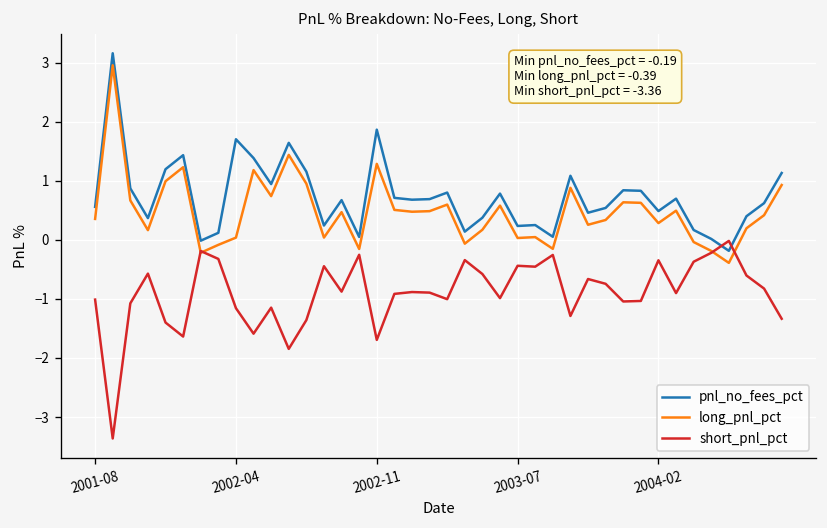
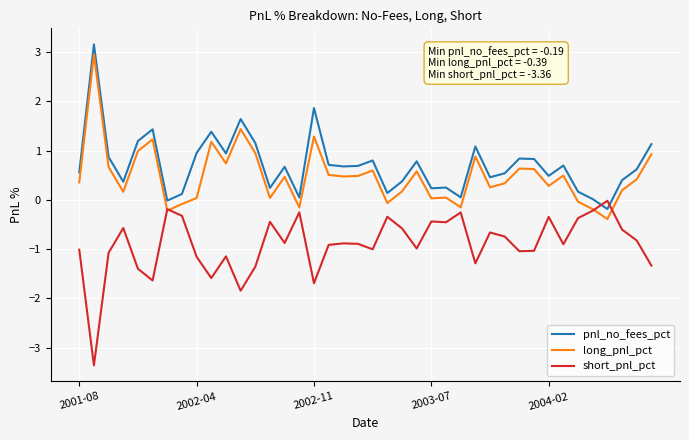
  {
    "pnl_no_fees_pct": {
      "2001-08": 0.6,
-     "2002-04": 1.7,
+     "2002-04": 1.0,
      "2002-11": 1.9,
      "2004-02": 0.5
    },
    "long_pnl_pct": {
      "2001-08": 0.4,
      "2002-04": 0.0,
      "2002-11": 1.3,
      "2004-02": 0.3
    },
    "short_pnl_pct": {
      "2001-08": -1.0,
      "2002-04": -1.2,
      "2002-11": -1.7,
      "2004-02": -0.3
    }
  }
